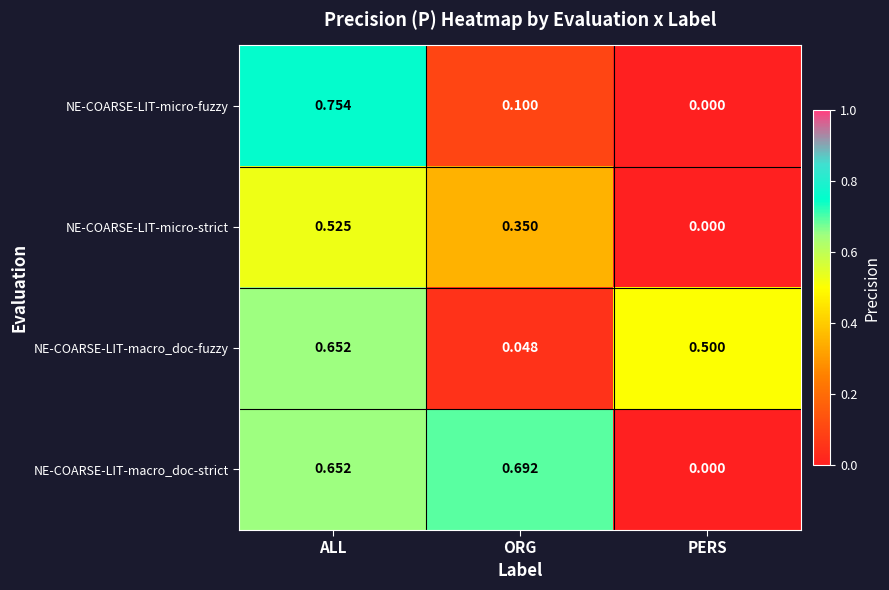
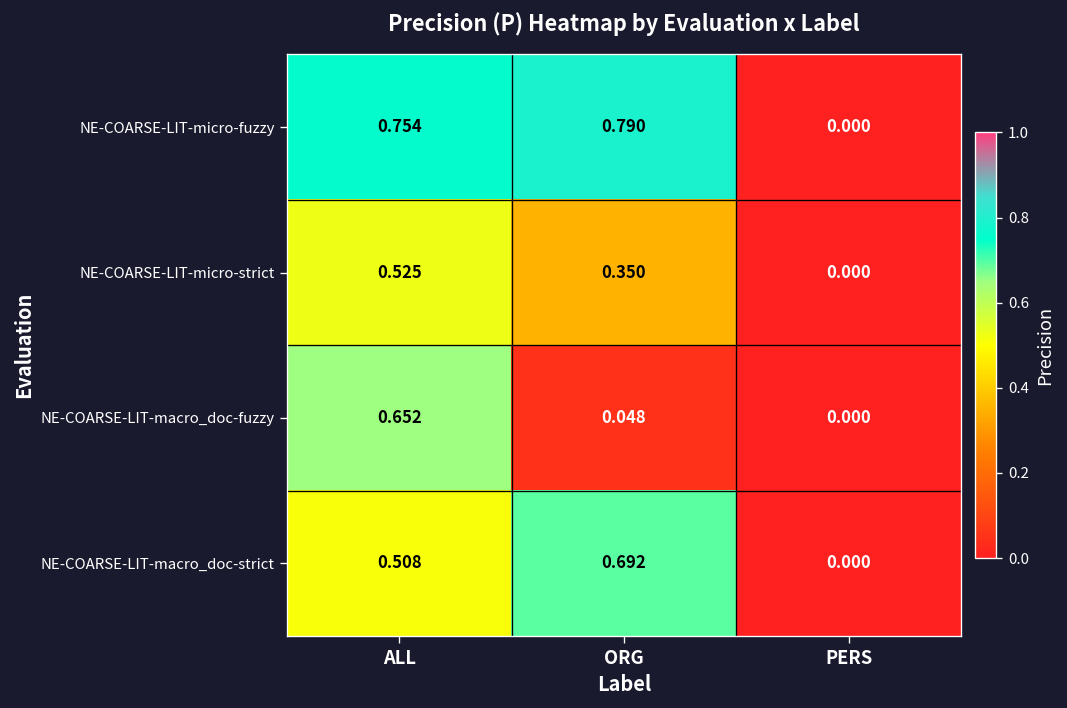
  {
    "NE-COARSE-LIT-micro-fuzzy": {
      "ALL": 0.754,
-     "ORG": 0.100,
+     "ORG": 0.790,
      "PERS": 0.000
    },
    "NE-COARSE-LIT-micro-strict": {
      "ALL": 0.525,
      "ORG": 0.350,
      "PERS": 0.000
    },
    "NE-COARSE-LIT-macro_doc-fuzzy": {
      "ALL": 0.652,
      "ORG": 0.048,
-     "PERS": 0.500
+     "PERS": 0.000
    },
    "NE-COARSE-LIT-macro_doc-strict": {
-     "ALL": 0.652,
+     "ALL": 0.508,
      "ORG": 0.692,
      "PERS": 0.000
    }
  }
